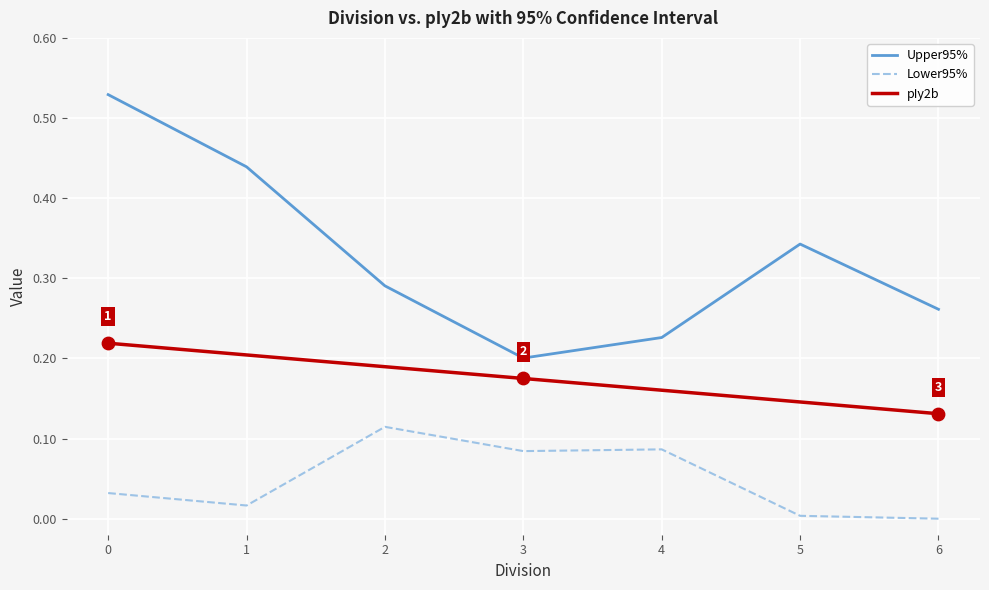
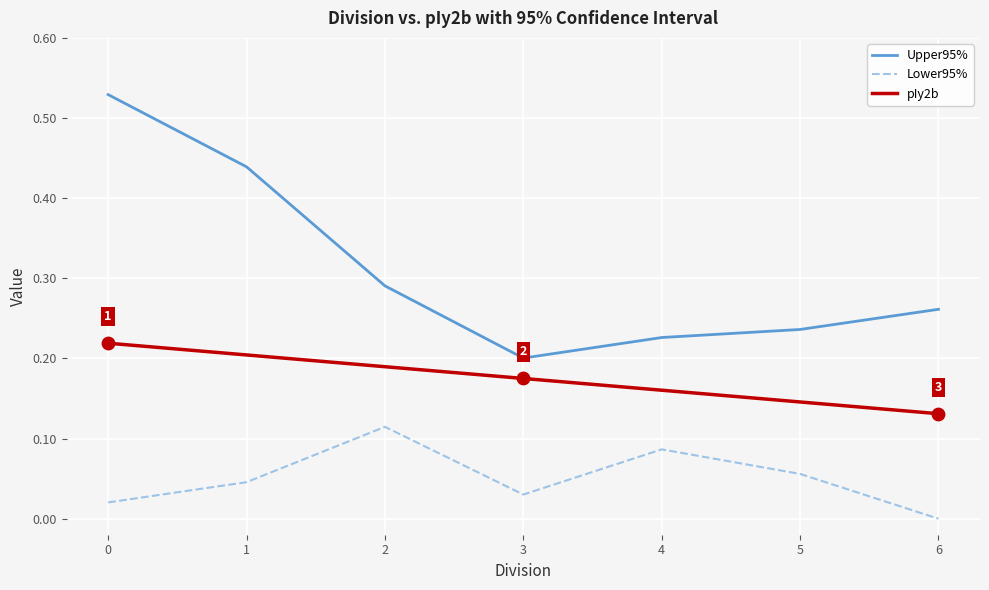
  {
    "Upper95%": {
      "0": 0.53,
      "1": 0.44,
      "2": 0.29,
      "4": 0.23,
-     "5": 0.34,
+     "5": 0.24,
      "6": 0.26
    },
    "Lower95%": {
-     "0": 0.03,
-     "1": 0.02,
+     "0": 0.02,
+     "1": 0.05,
      "2": 0.11,
-     "3": 0.08,
+     "3": 0.03,
      "4": 0.09,
-     "5": 0.00,
+     "5": 0.06,
      "6": 0.00
    }
  }
